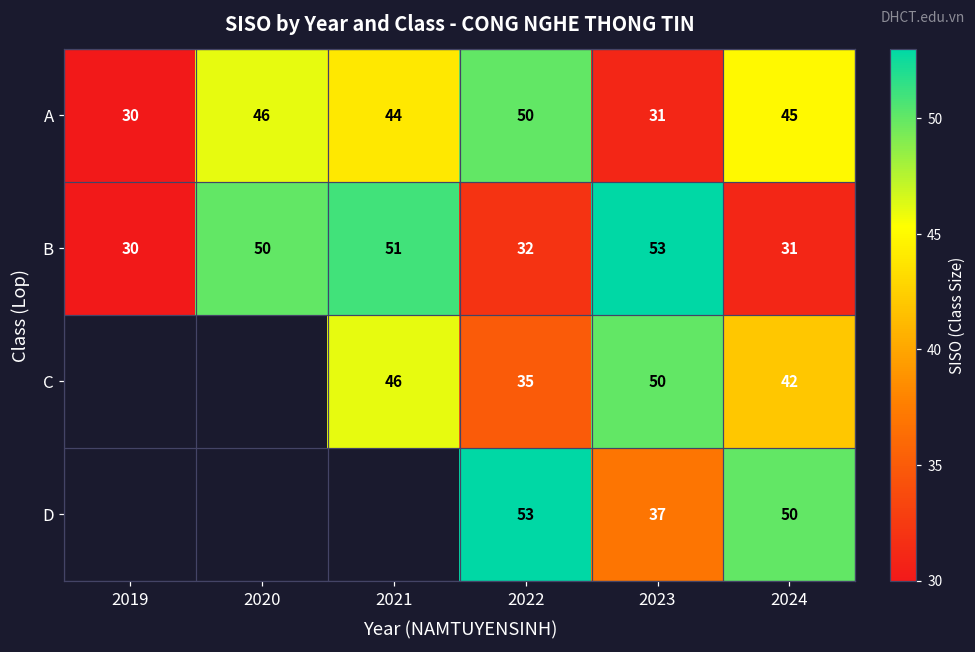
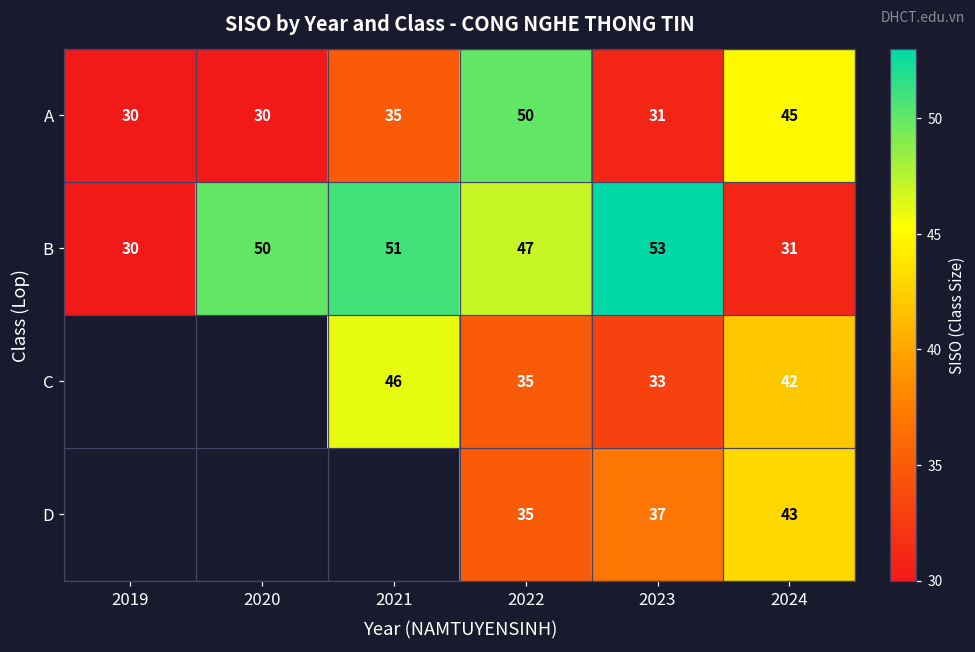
  {
    "A": {
      "2019": 30,
-     "2020": 46,
-     "2021": 44,
+     "2020": 30,
+     "2021": 35,
      "2022": 50,
      "2023": 31,
      "2024": 45
    },
    "B": {
      "2019": 30,
      "2020": 50,
      "2021": 51,
-     "2022": 32,
+     "2022": 47,
      "2023": 53,
      "2024": 31
    },
    "C": {
      "2021": 46,
      "2022": 35,
-     "2023": 50,
+     "2023": 33,
      "2024": 42
    },
    "D": {
-     "2022": 53,
+     "2022": 35,
      "2023": 37,
-     "2024": 50
+     "2024": 43
    }
  }
